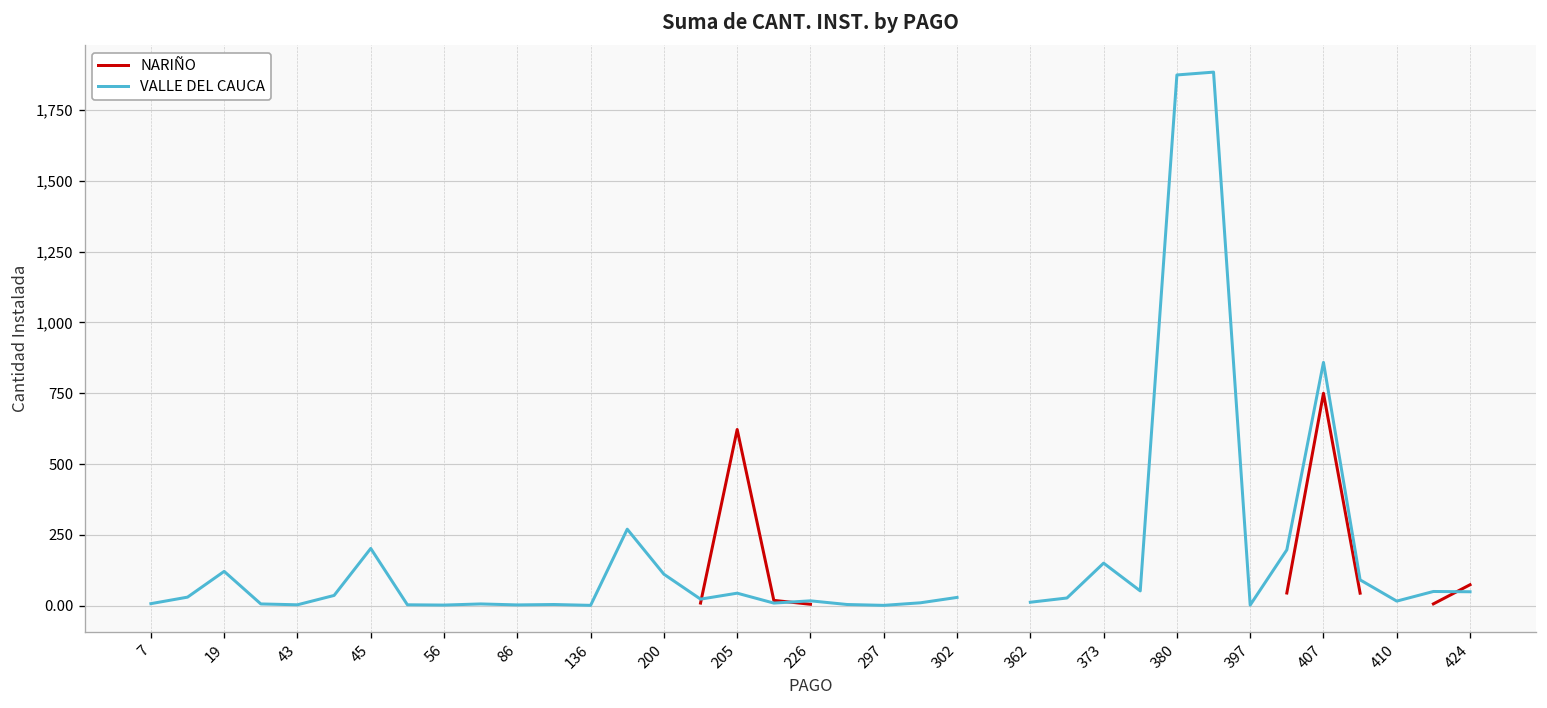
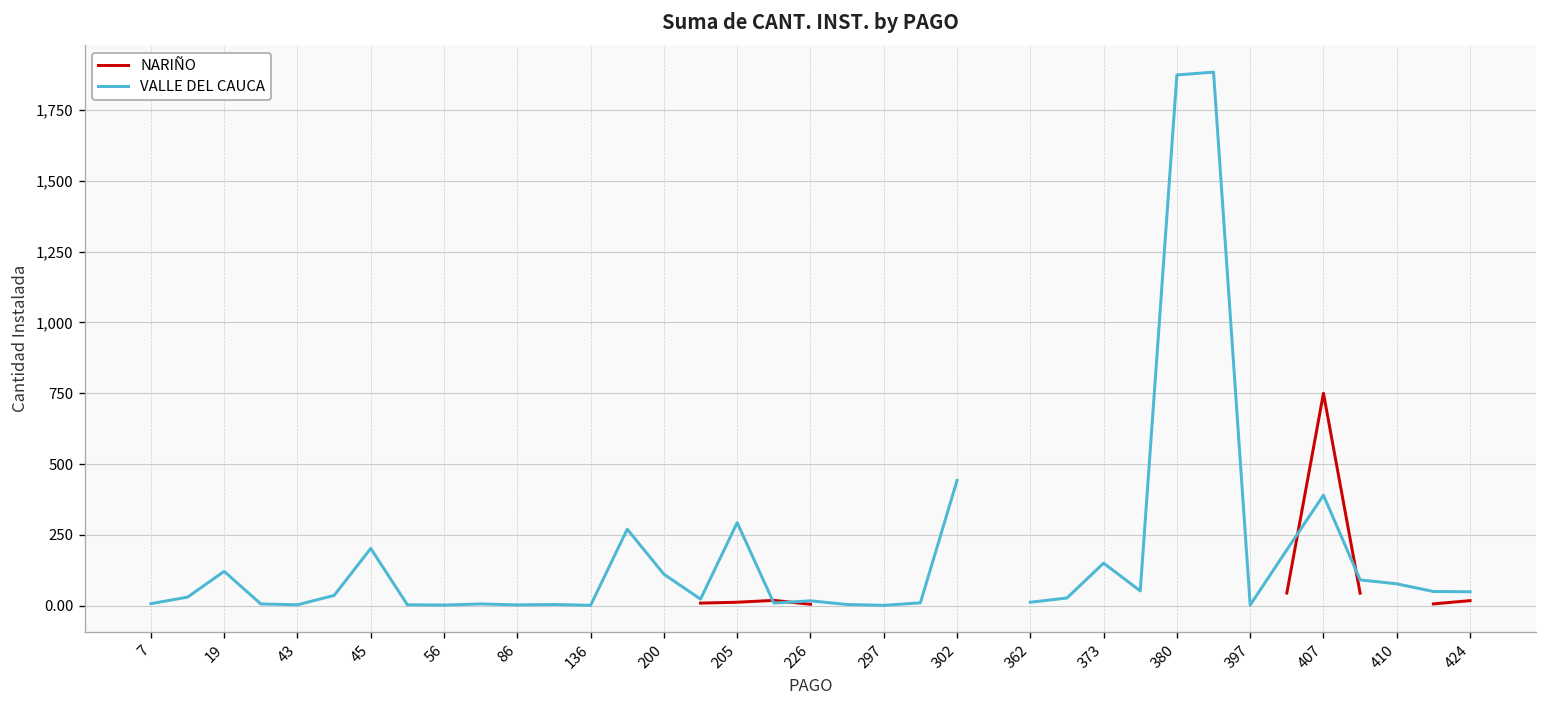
  {
    "NARIÑO": {
-     "205": "620",
+     "205": "10",
      "226": "0",
      "407": "750",
-     "424": "70"
+     "424": "20"
    },
    "VALLE DEL CAUCA": {
      "43": "0",
      "45": "200",
      "56": "0",
      "86": "0",
      "136": "0",
      "200": "110",
-     "205": "40",
+     "205": "290",
      "226": "20",
      "297": "0",
-     "302": "30",
+     "302": "440",
      "362": "10",
      "373": "150",
      "380": "1,870",
      "397": "0",
-     "407": "860",
-     "410": "20",
+     "407": "390",
+     "410": "80",
      "424": "50"
    }
  }
